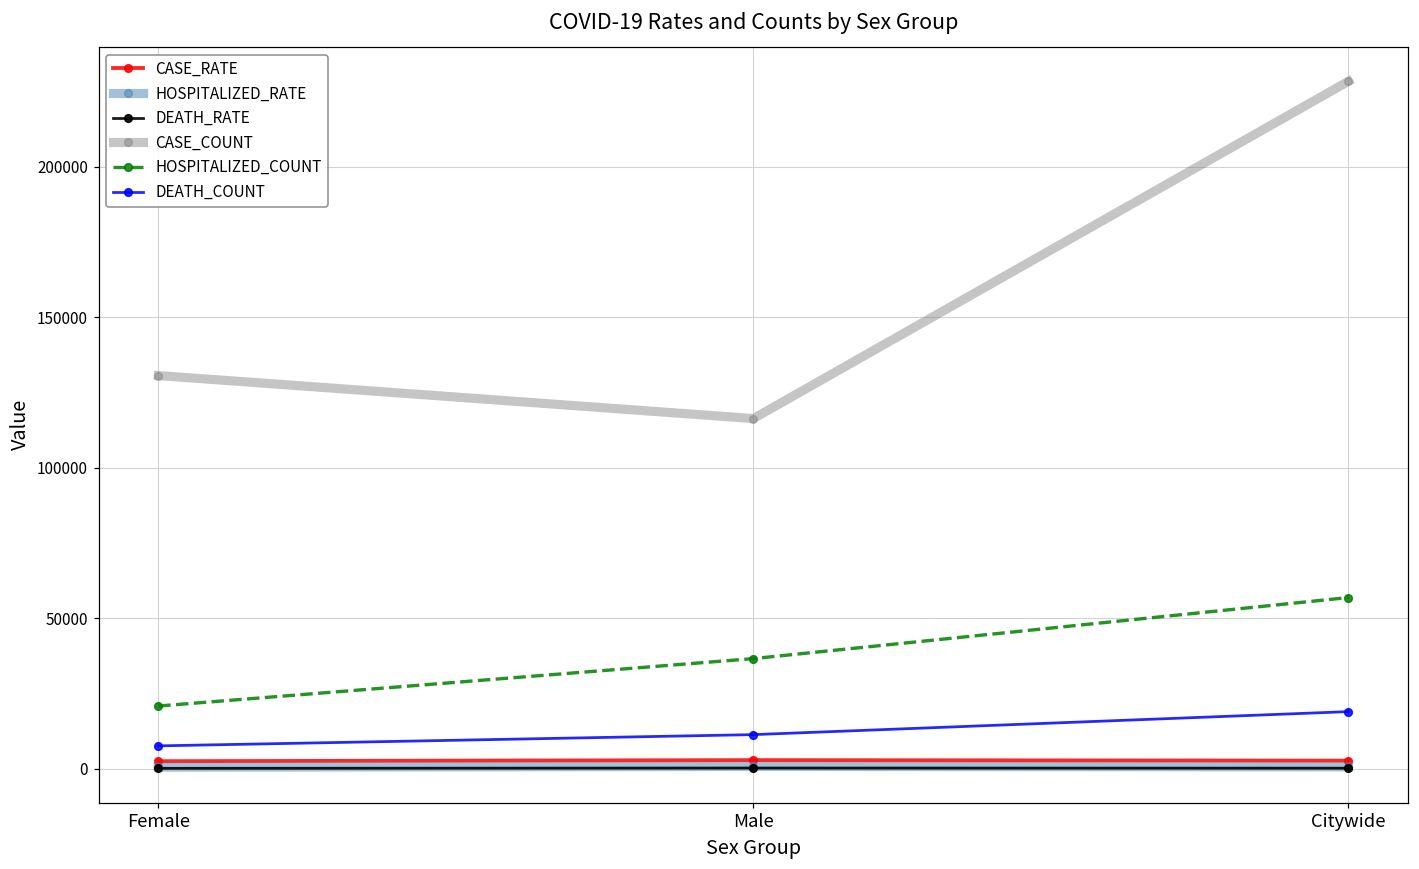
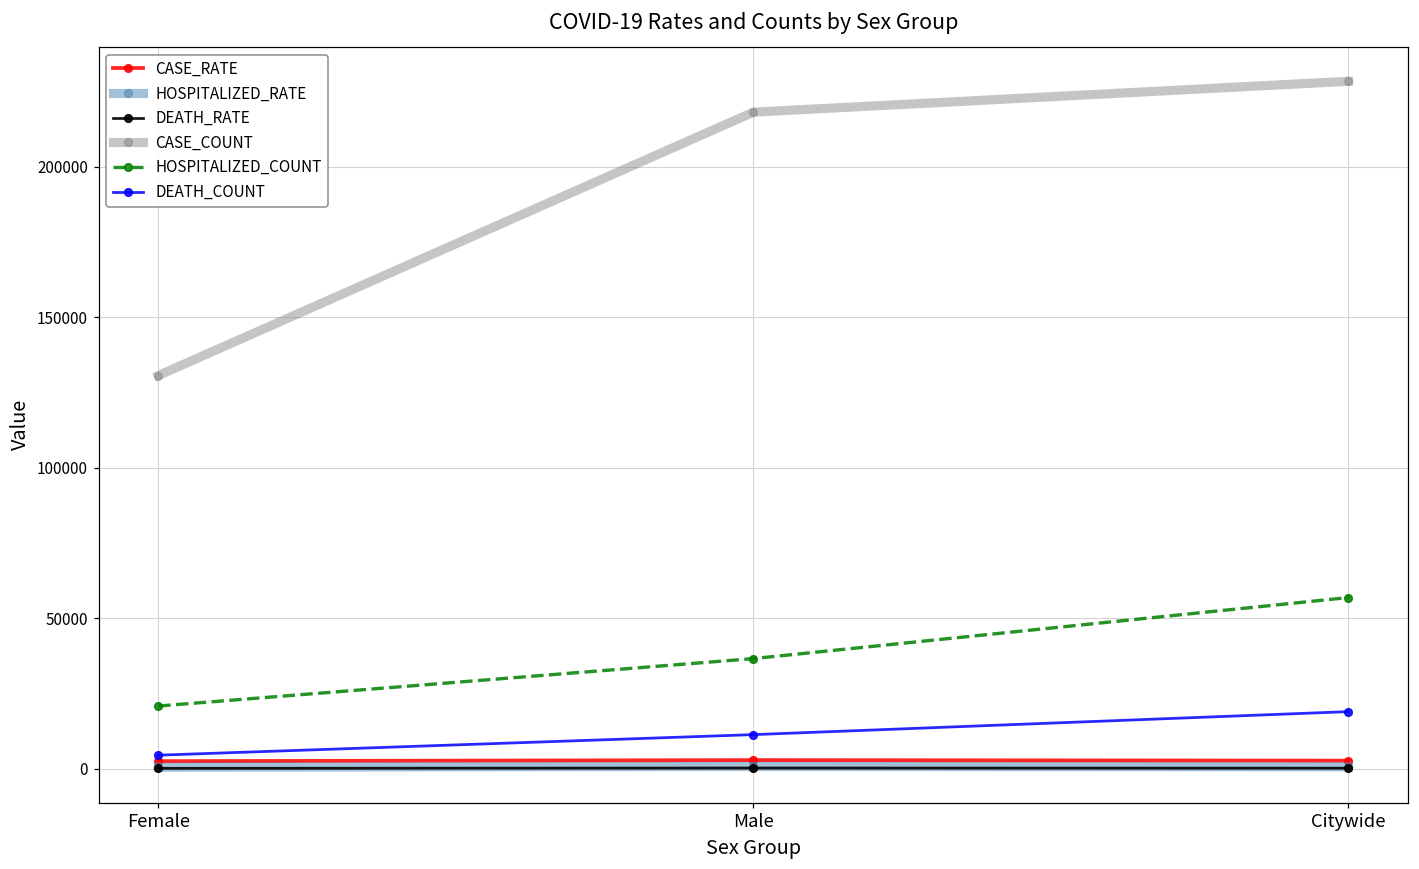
  {
    "CASE_RATE": {
      "Female": 3000,
      "Male": 3000,
      "Citywide": 3000
    },
    "CASE_COUNT": {
      "Female": 131000,
-     "Male": 116000,
+     "Male": 218000,
      "Citywide": 228000
    },
    "HOSPITALIZED_COUNT": {
      "Female": 21000,
      "Male": 37000,
      "Citywide": 57000
    },
    "DEATH_COUNT": {
-     "Female": 8000,
+     "Female": 5000,
      "Male": 11000,
      "Citywide": 19000
    }
  }
